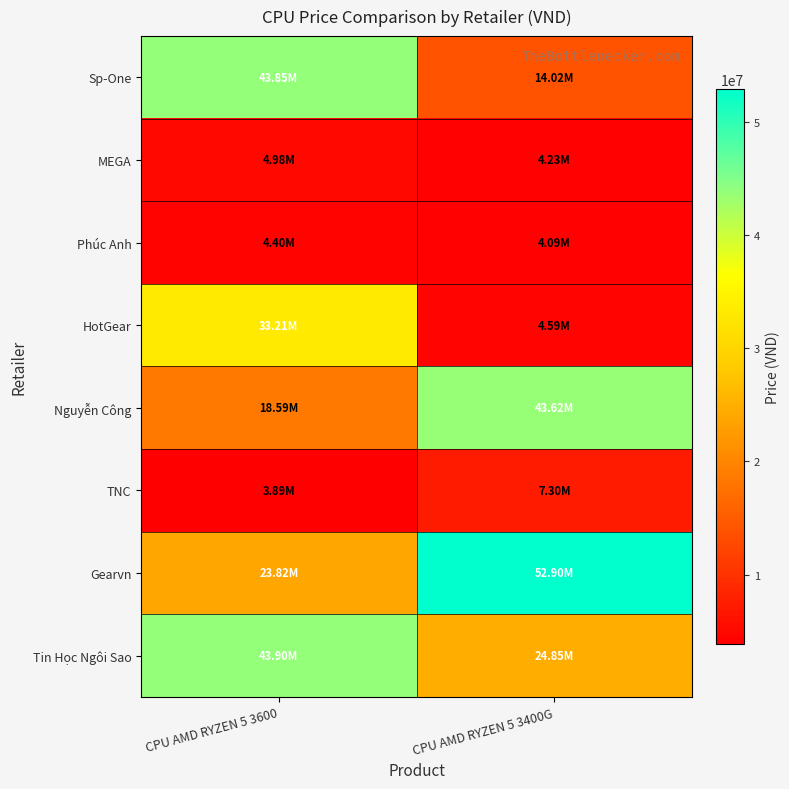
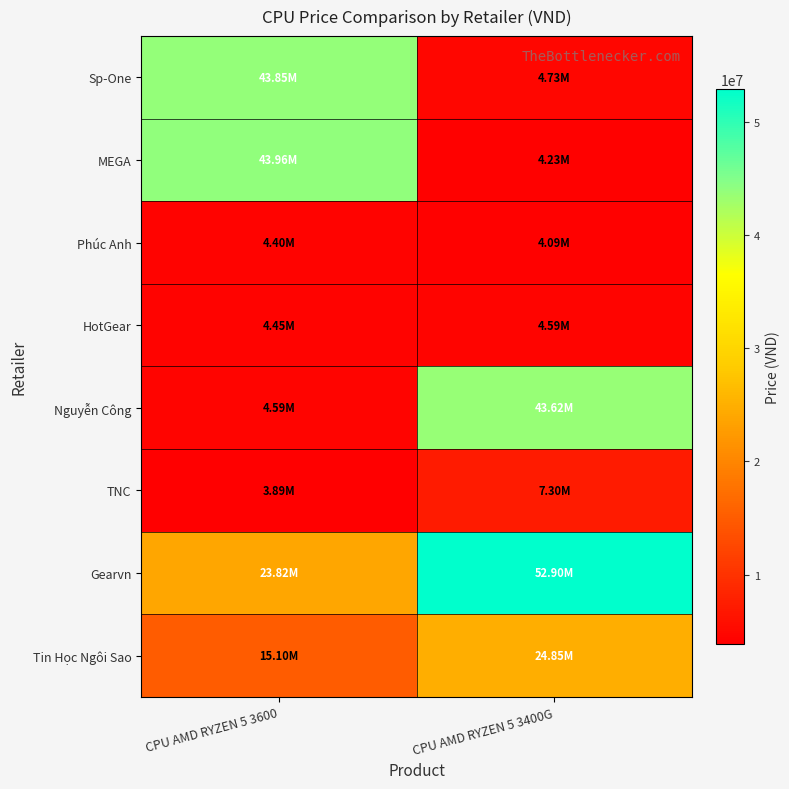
  {
    "Sp-One": {
      "CPU AMD RYZEN 5 3600": "43.85M",
-     "CPU AMD RYZEN 5 3400G": "14.02M"
+     "CPU AMD RYZEN 5 3400G": "4.73M"
    },
    "MEGA": {
-     "CPU AMD RYZEN 5 3600": "4.98M",
+     "CPU AMD RYZEN 5 3600": "43.96M",
      "CPU AMD RYZEN 5 3400G": "4.23M"
    },
    "Phúc Anh": {
      "CPU AMD RYZEN 5 3600": "4.40M",
      "CPU AMD RYZEN 5 3400G": "4.09M"
    },
    "HotGear": {
-     "CPU AMD RYZEN 5 3600": "33.21M",
+     "CPU AMD RYZEN 5 3600": "4.45M",
      "CPU AMD RYZEN 5 3400G": "4.59M"
    },
    "Nguyễn Công": {
-     "CPU AMD RYZEN 5 3600": "18.59M",
+     "CPU AMD RYZEN 5 3600": "4.59M",
      "CPU AMD RYZEN 5 3400G": "43.62M"
    },
    "TNC": {
      "CPU AMD RYZEN 5 3600": "3.89M",
      "CPU AMD RYZEN 5 3400G": "7.30M"
    },
    "Gearvn": {
      "CPU AMD RYZEN 5 3600": "23.82M",
      "CPU AMD RYZEN 5 3400G": "52.90M"
    },
    "Tin Học Ngôi Sao": {
-     "CPU AMD RYZEN 5 3600": "43.90M",
+     "CPU AMD RYZEN 5 3600": "15.10M",
      "CPU AMD RYZEN 5 3400G": "24.85M"
    }
  }
